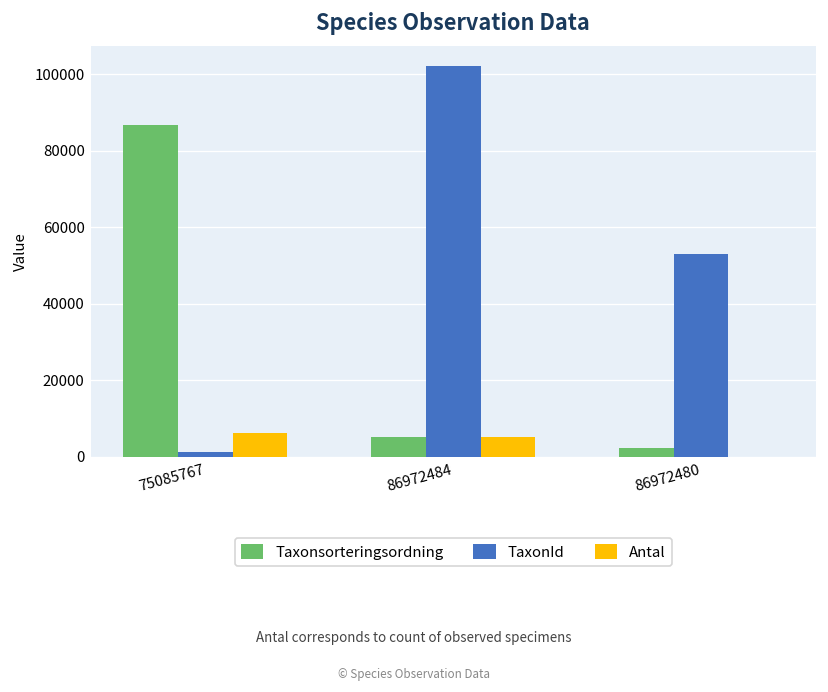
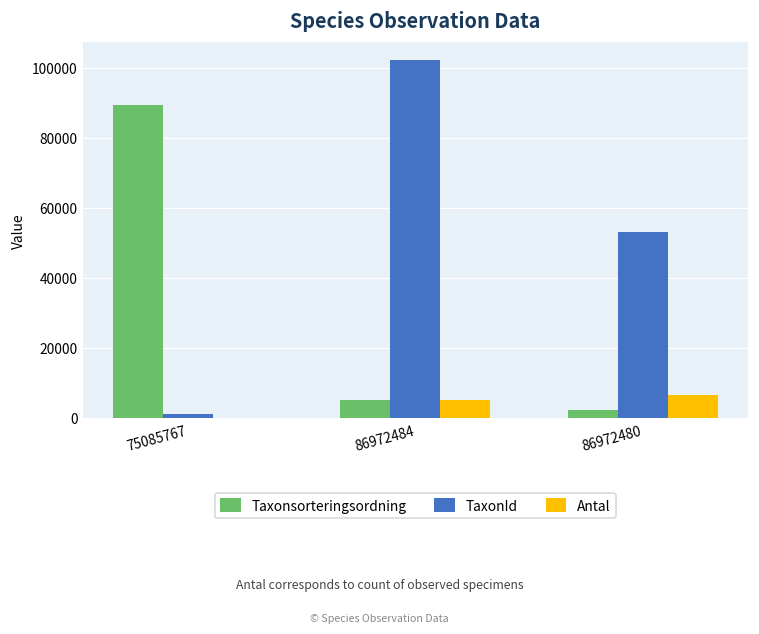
  {
    "Taxonsorteringsordning": {
-     "75085767": 87000,
+     "75085767": 89000,
      "86972484": 5000,
      "86972480": 2000
    },
    "TaxonId": {
      "75085767": 1000,
      "86972484": 102000,
      "86972480": 53000
    },
    "Antal": {
-     "75085767": 6000,
+     "75085767": 0,
      "86972484": 5000,
-     "86972480": 0
+     "86972480": 7000
    }
  }
